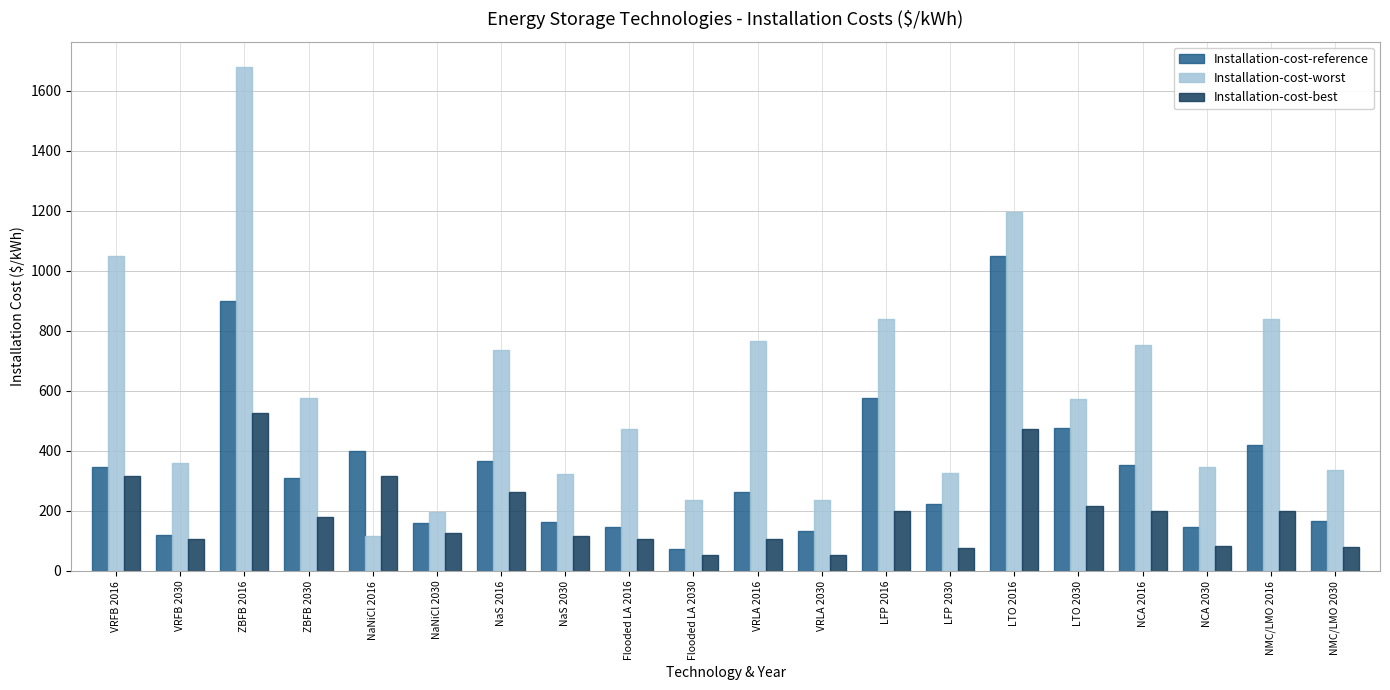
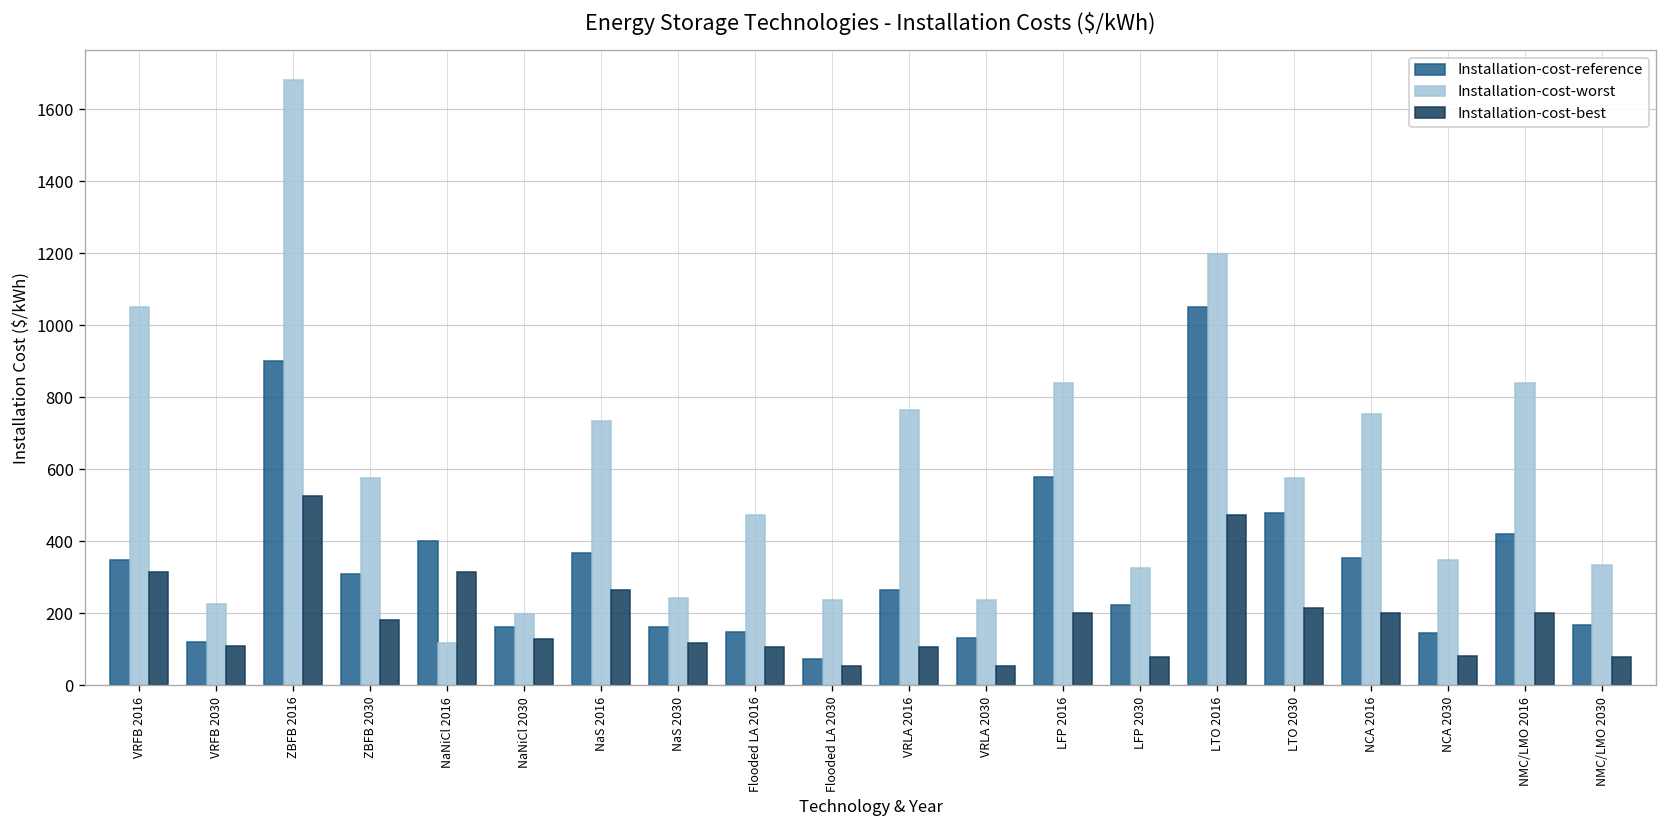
  {
    "Installation-cost-worst": {
      "VRFB 2016": 1050,
-     "VRFB 2030": 360,
+     "VRFB 2030": 230,
      "ZBFB 2016": 1680,
      "ZBFB 2030": 580,
      "NaNiCl 2016": 120,
      "NaNiCl 2030": 200,
      "NaS 2016": 740,
-     "NaS 2030": 320,
+     "NaS 2030": 240,
      "Flooded LA 2016": 470,
      "Flooded LA 2030": 240,
      "VRLA 2016": 770,
      "VRLA 2030": 240,
      "LFP 2016": 840,
      "LFP 2030": 330,
      "LTO 2016": 1200,
      "LTO 2030": 570,
      "NCA 2016": 750,
      "NCA 2030": 350,
      "NMC/LMO 2016": 840,
      "NMC/LMO 2030": 340
    }
  }
